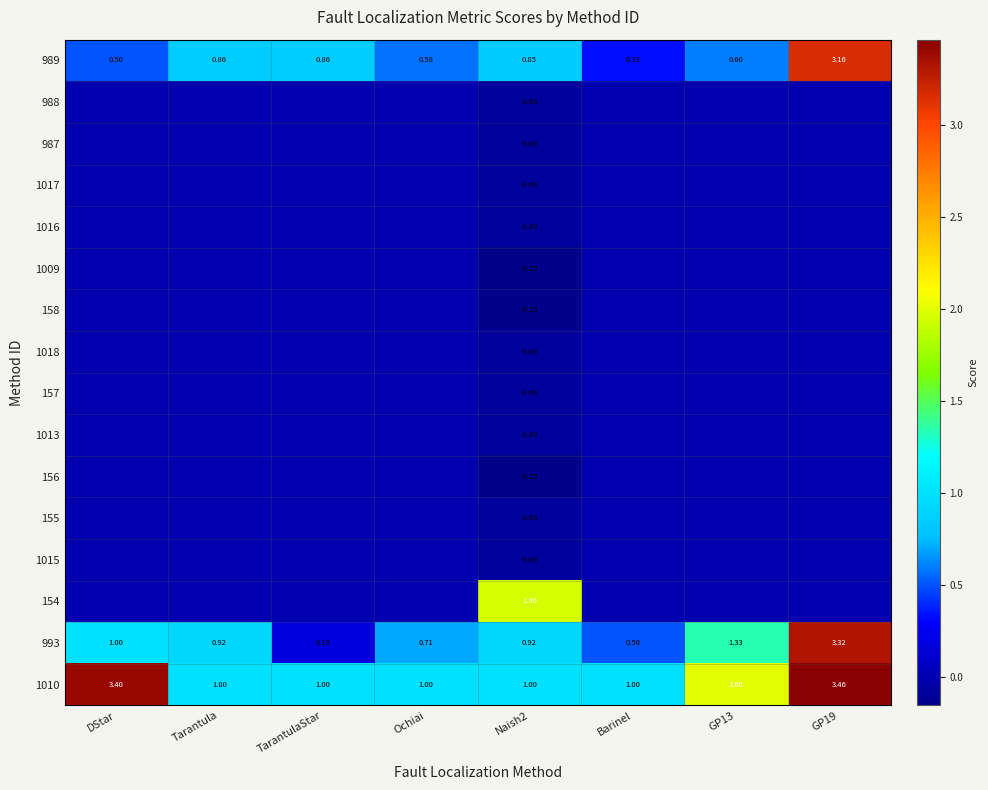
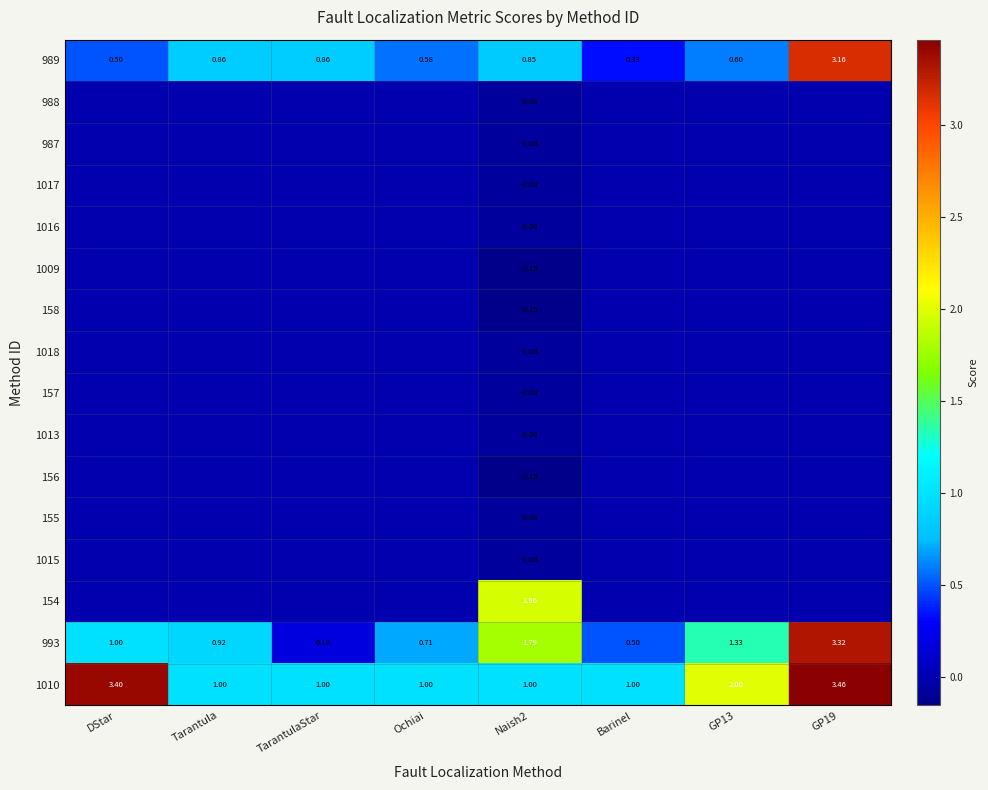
  {
    "989": {
      "DStar": 0.50,
      "Tarantula": 0.86,
      "TarantulaStar": 0.86,
      "Ochiai": 0.58,
      "Naish2": 0.85,
      "Barinel": 0.33,
      "GP13": 0.60,
      "GP19": 3.16
    },
    "988": {
      "Naish2": -0.08
    },
    "987": {
      "Naish2": -0.08
    },
    "1017": {
      "Naish2": -0.08
    },
    "1016": {
      "Naish2": -0.08
    },
    "1009": {
      "Naish2": -0.15
    },
    "158": {
      "Naish2": -0.15
    },
    "1018": {
      "Naish2": -0.08
    },
    "157": {
      "Naish2": -0.08
    },
    "1013": {
      "Naish2": -0.08
    },
    "156": {
      "Naish2": -0.15
    },
    "155": {
      "Naish2": -0.08
    },
    "1015": {
      "Naish2": -0.08
    },
    "154": {
      "Naish2": 1.96
    },
    "993": {
      "DStar": 1.00,
      "Tarantula": 0.92,
      "TarantulaStar": 0.18,
      "Ochiai": 0.71,
-     "Naish2": 0.92,
+     "Naish2": 1.79,
      "Barinel": 0.50,
      "GP13": 1.33,
      "GP19": 3.32
    },
    "1010": {
      "DStar": 3.40,
      "Tarantula": 1.00,
      "TarantulaStar": 1.00,
      "Ochiai": 1.00,
      "Naish2": 1.00,
      "Barinel": 1.00,
      "GP13": 2.00,
      "GP19": 3.46
    }
  }
